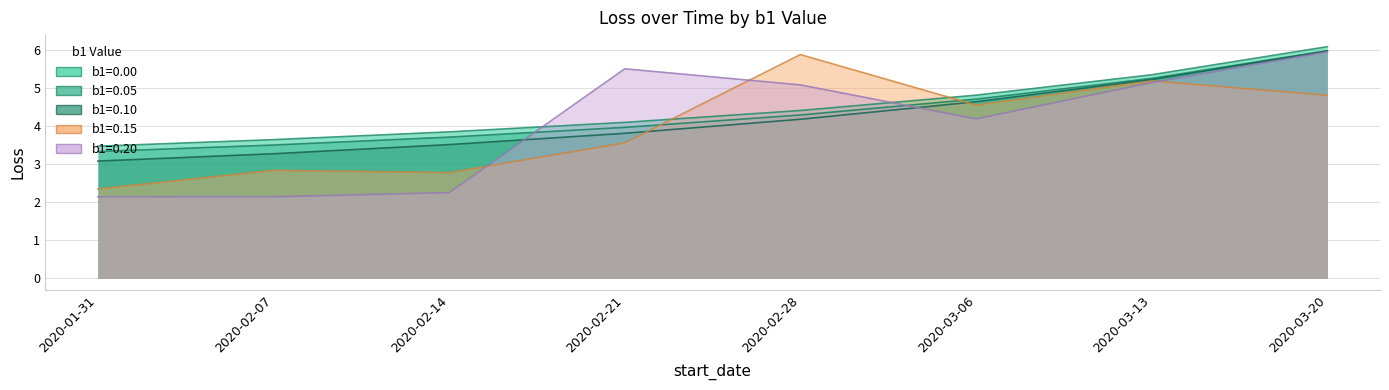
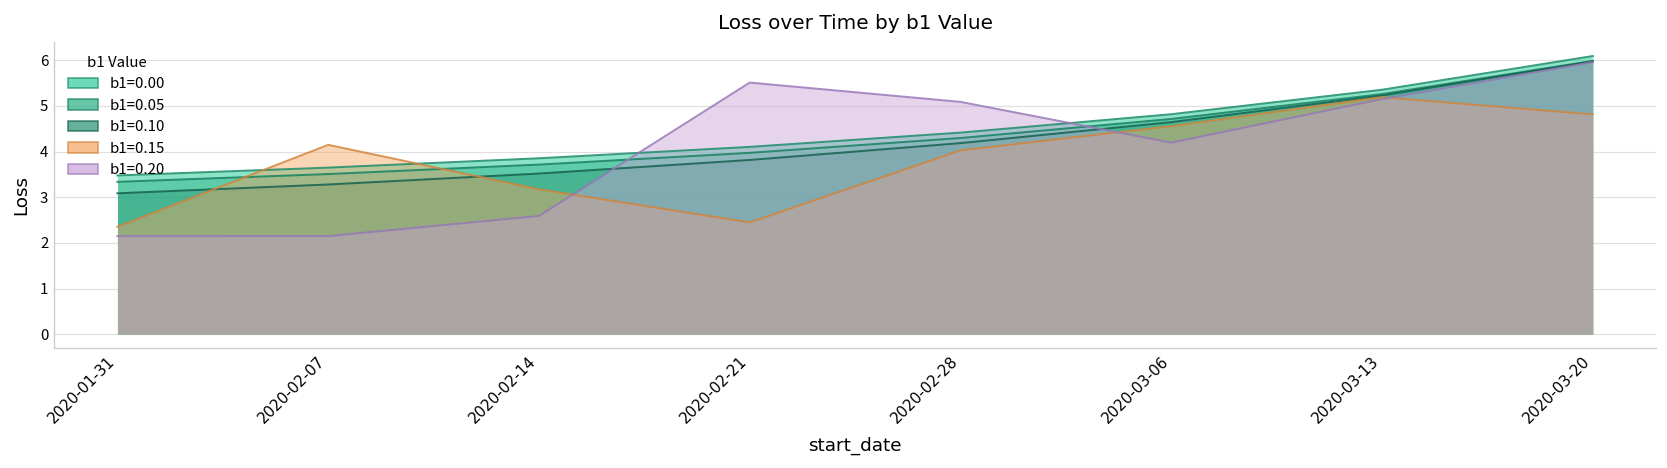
  {
    "b1=0.15": {
      "2020-01-31": 2.4,
-     "2020-02-07": 2.8,
-     "2020-02-14": 2.8,
-     "2020-02-21": 3.6,
-     "2020-02-28": 5.9,
+     "2020-02-07": 4.1,
+     "2020-02-14": 3.2,
+     "2020-02-21": 2.4,
+     "2020-02-28": 4.0,
      "2020-03-06": 4.6,
      "2020-03-20": 4.8
    },
    "b1=0.20": {
      "2020-01-31": 2.1,
      "2020-02-07": 2.1,
-     "2020-02-14": 2.3,
+     "2020-02-14": 2.6,
      "2020-02-21": 5.5,
      "2020-02-28": 5.1,
      "2020-03-06": 4.2
    }
  }
